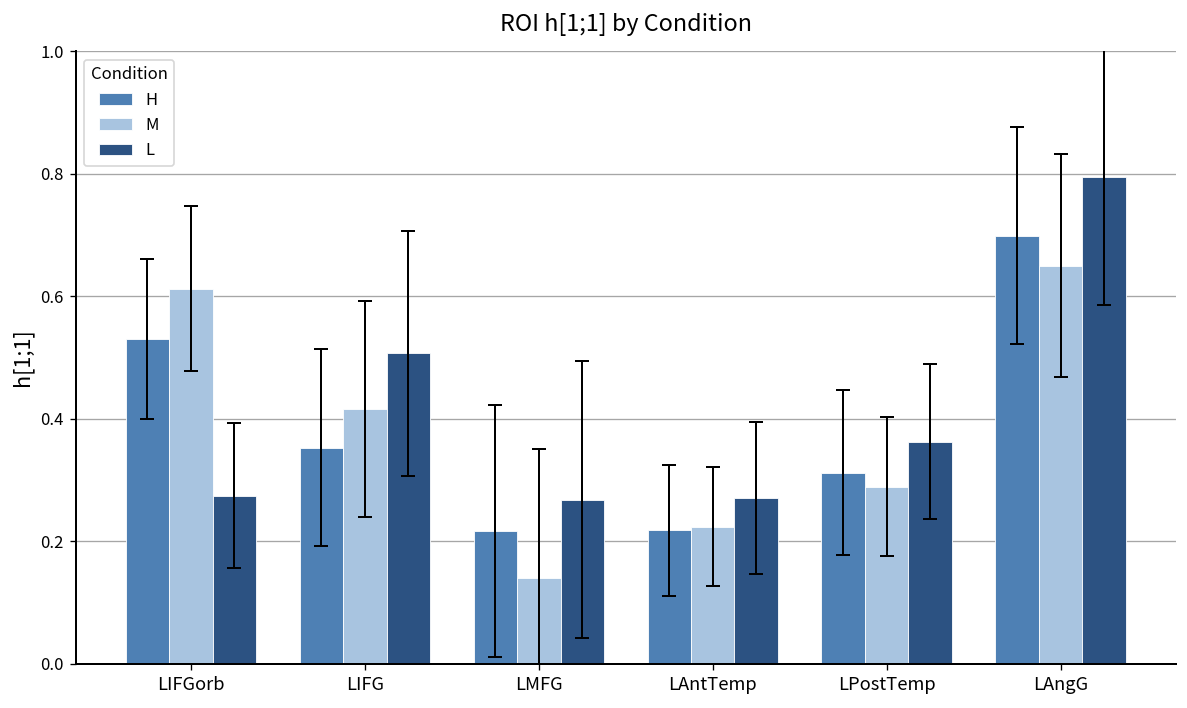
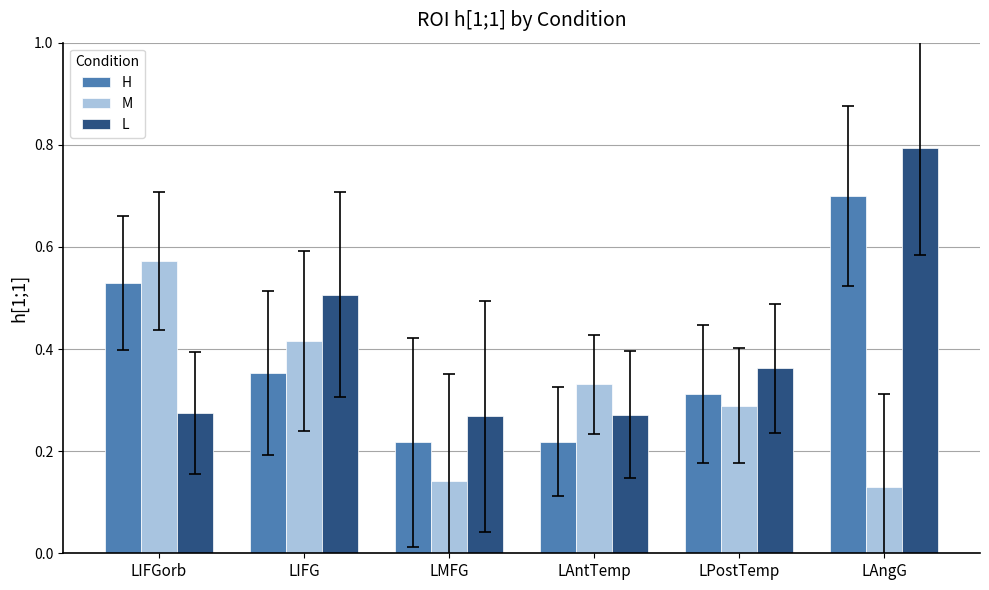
  {
    "M": {
-     "LIFGorb": 0.61,
+     "LIFGorb": 0.57,
      "LIFG": 0.42,
      "LMFG": 0.14,
-     "LAntTemp": 0.22,
+     "LAntTemp": 0.33,
      "LPostTemp": 0.29,
-     "LAngG": 0.65
+     "LAngG": 0.13
    },
    "L": {
      "LIFGorb": 0.27,
      "LIFG": 0.51,
      "LMFG": 0.27,
      "LAntTemp": 0.27,
      "LPostTemp": 0.36,
      "LAngG": 0.79
    }
  }
